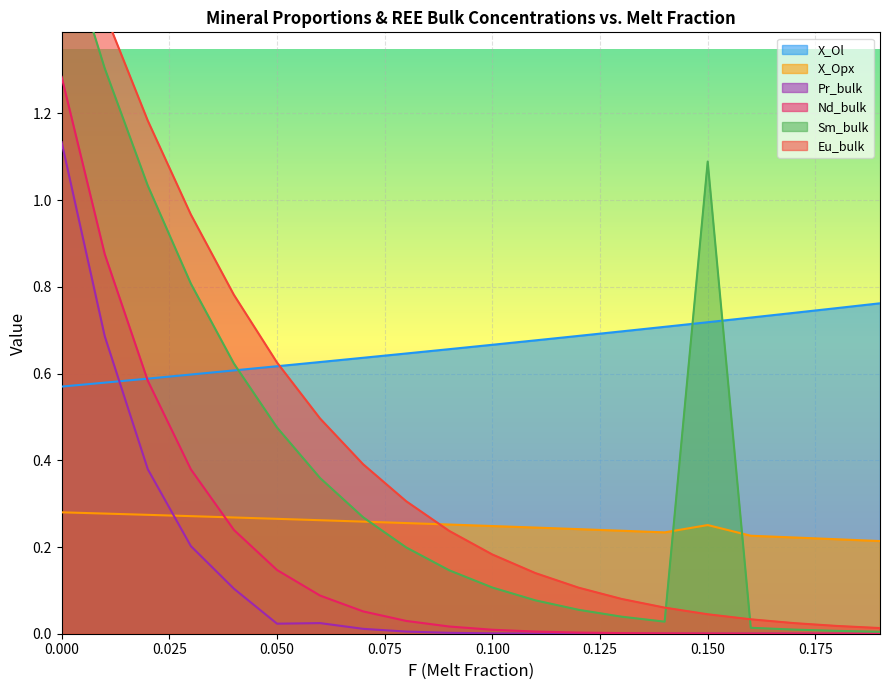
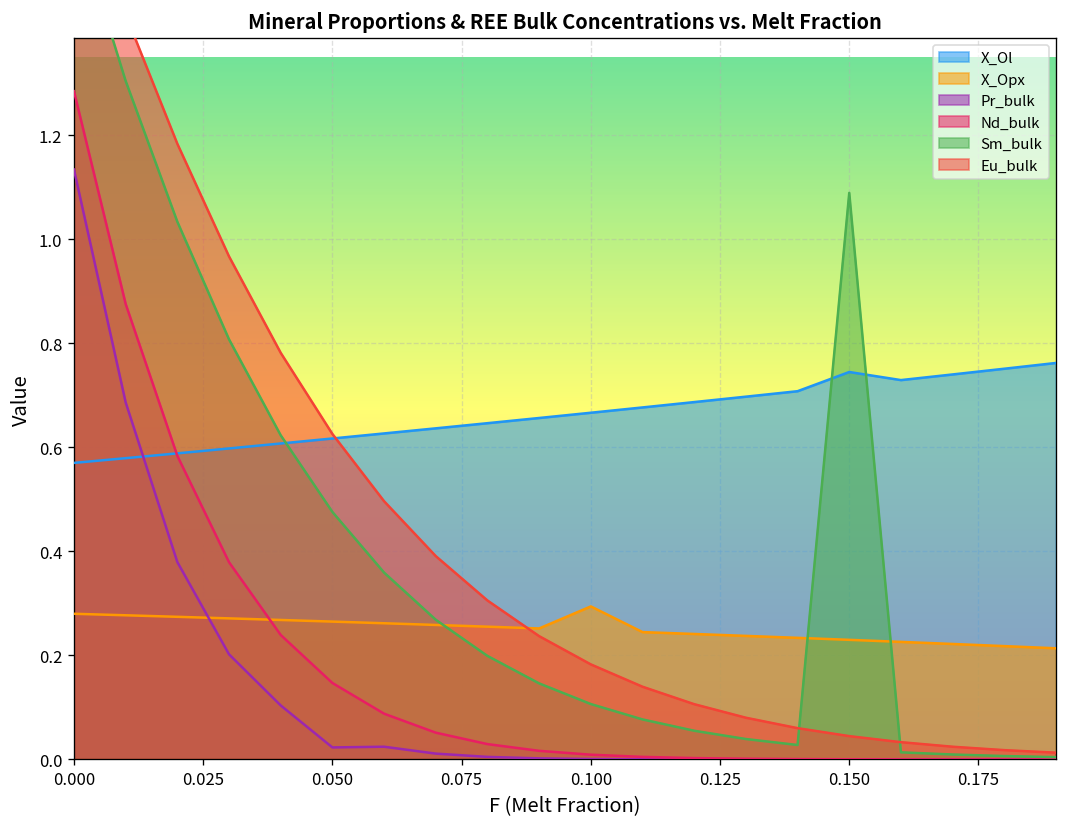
  {
    "X_Ol": {
      "0.000": 0.57,
      "0.050": 0.62,
      "0.100": 0.67,
-     "0.150": 0.72
+     "0.150": 0.74
    },
    "X_Opx": {
      "0.000": 0.28,
      "0.050": 0.26,
-     "0.100": 0.25,
-     "0.150": 0.25
+     "0.100": 0.29,
+     "0.150": 0.23
    },
    "Pr_bulk": {
      "0.000": 1.13,
      "0.050": 0.02,
      "0.100": 0.00
    },
    "Sm_bulk": {
      "0.050": 0.48,
      "0.100": 0.11,
      "0.150": 1.09
    }
  }
